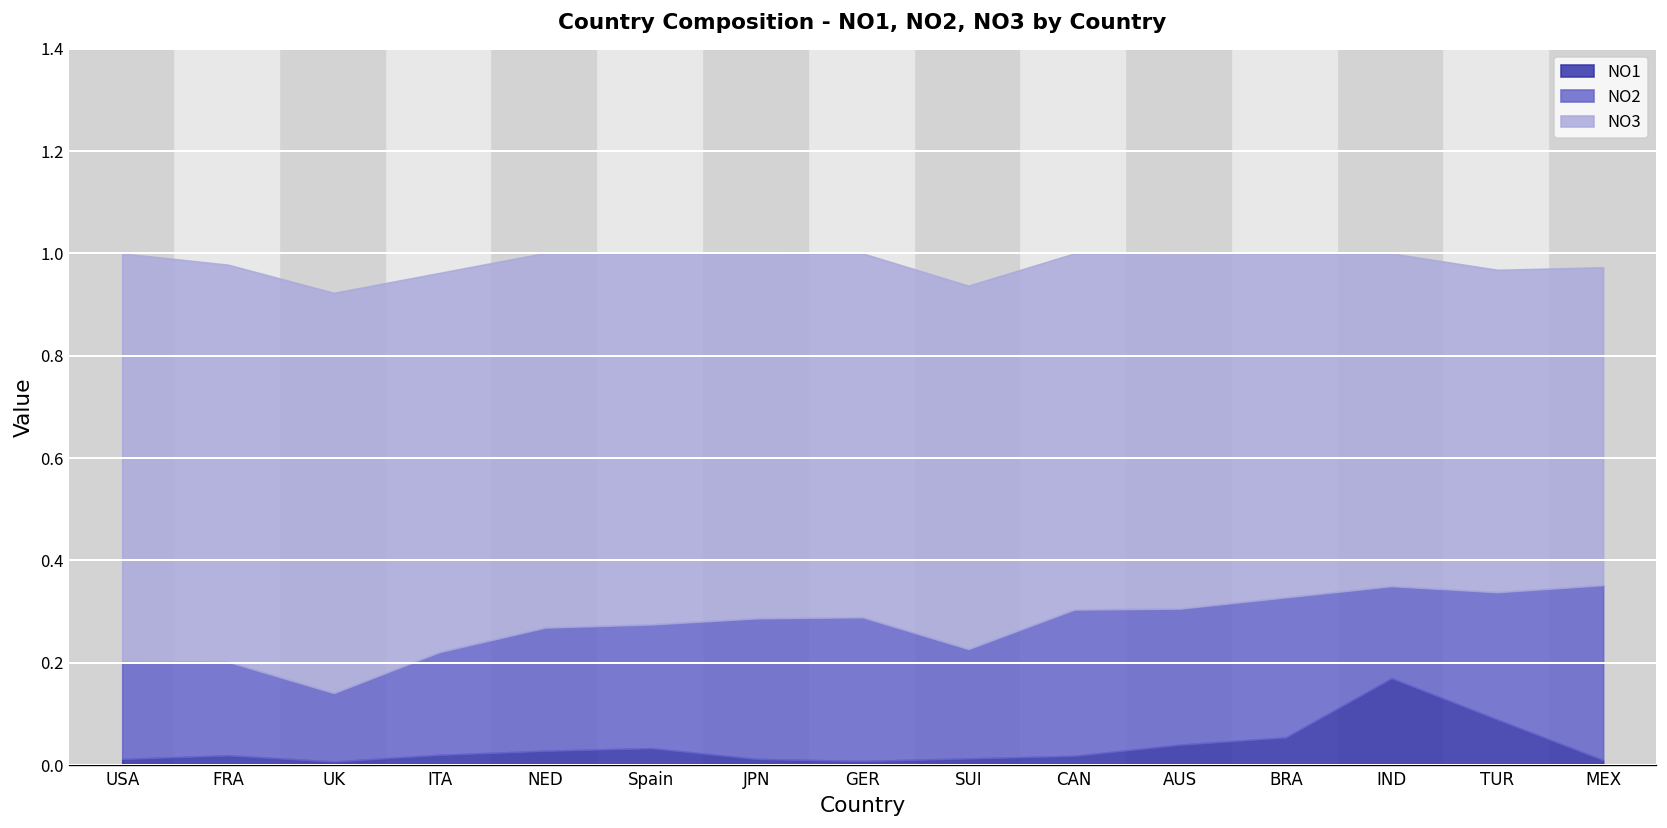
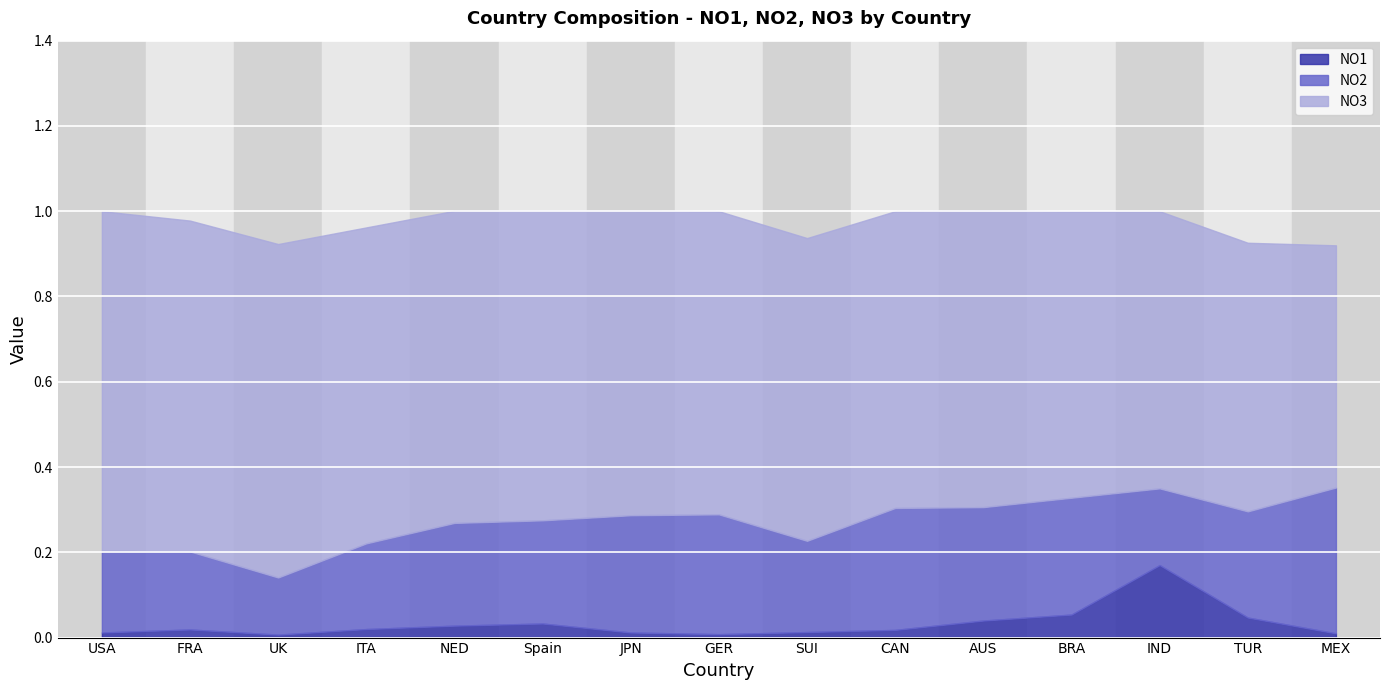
  {
    "NO1": {
      "USA": 0.01,
      "FRA": 0.02,
      "UK": 0.01,
      "ITA": 0.02,
      "NED": 0.03,
      "Spain": 0.03,
      "JPN": 0.01,
      "GER": 0.01,
      "SUI": 0.01,
      "CAN": 0.02,
      "AUS": 0.04,
      "BRA": 0.05,
      "IND": 0.17,
-     "TUR": 0.09,
+     "TUR": 0.05,
      "MEX": 0.01
    },
    "NO2": {
      "USA": 0.19,
      "FRA": 0.18,
      "UK": 0.13,
      "ITA": 0.20,
      "NED": 0.24,
      "Spain": 0.24,
      "JPN": 0.28,
      "GER": 0.28,
      "SUI": 0.21,
      "CAN": 0.29,
      "AUS": 0.27,
      "BRA": 0.27,
      "IND": 0.18,
      "TUR": 0.25,
      "MEX": 0.34
    },
    "NO3": {
      "USA": 0.80,
      "FRA": 0.78,
      "UK": 0.78,
      "ITA": 0.74,
      "NED": 0.73,
      "Spain": 0.73,
      "JPN": 0.71,
      "GER": 0.71,
      "SUI": 0.71,
      "CAN": 0.70,
      "AUS": 0.70,
      "BRA": 0.67,
      "IND": 0.65,
      "TUR": 0.63,
-     "MEX": 0.62
+     "MEX": 0.57
    }
  }
